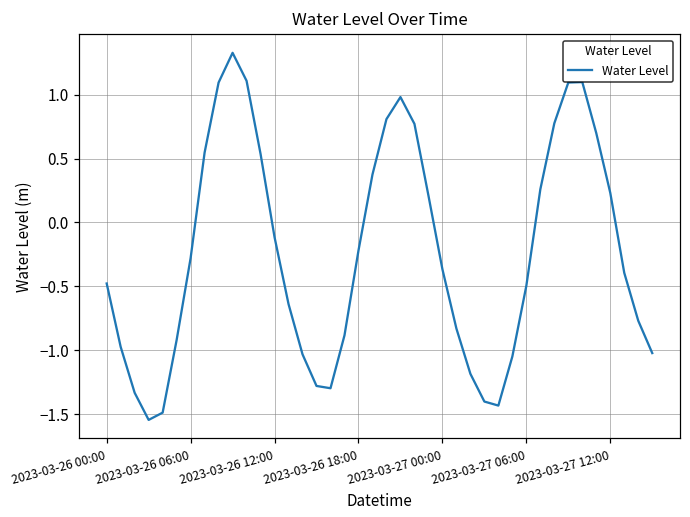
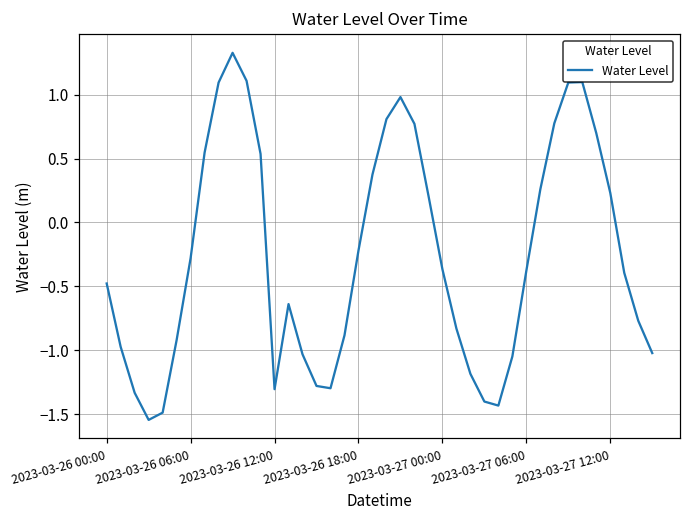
  {
    "2023-03-26 00:00": -0.48,
    "2023-03-26 06:00": -0.28,
-   "2023-03-26 12:00": -0.11,
+   "2023-03-26 12:00": -1.30,
    "2023-03-26 18:00": -0.22,
    "2023-03-27 00:00": -0.37,
-   "2023-03-27 06:00": -0.50,
+   "2023-03-27 06:00": -0.38,
    "2023-03-27 12:00": 0.23
  }
